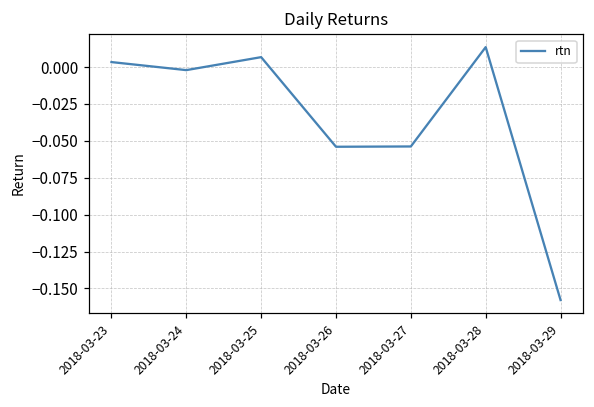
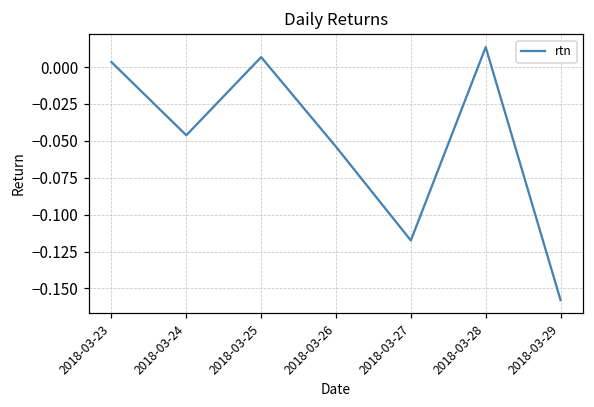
  {
    "2018-03-23": 0.003,
-   "2018-03-24": -0.002,
+   "2018-03-24": -0.046,
    "2018-03-25": 0.007,
    "2018-03-26": -0.054,
-   "2018-03-27": -0.054,
+   "2018-03-27": -0.118,
    "2018-03-28": 0.014,
    "2018-03-29": -0.158
  }
